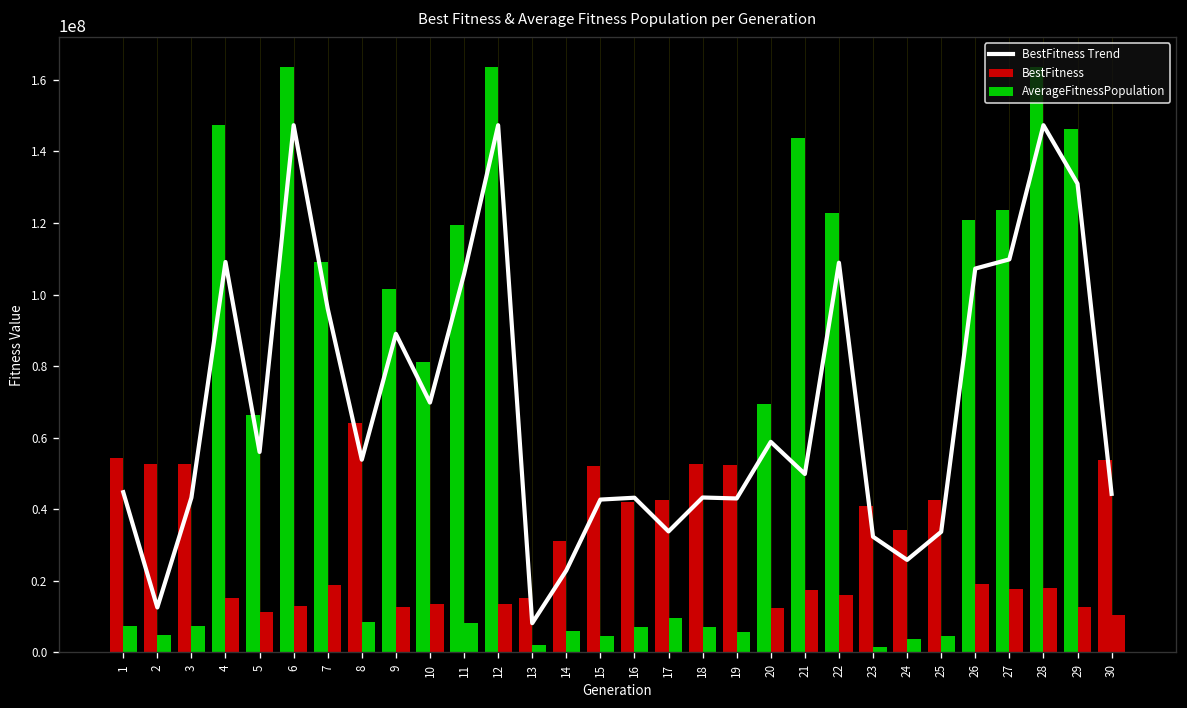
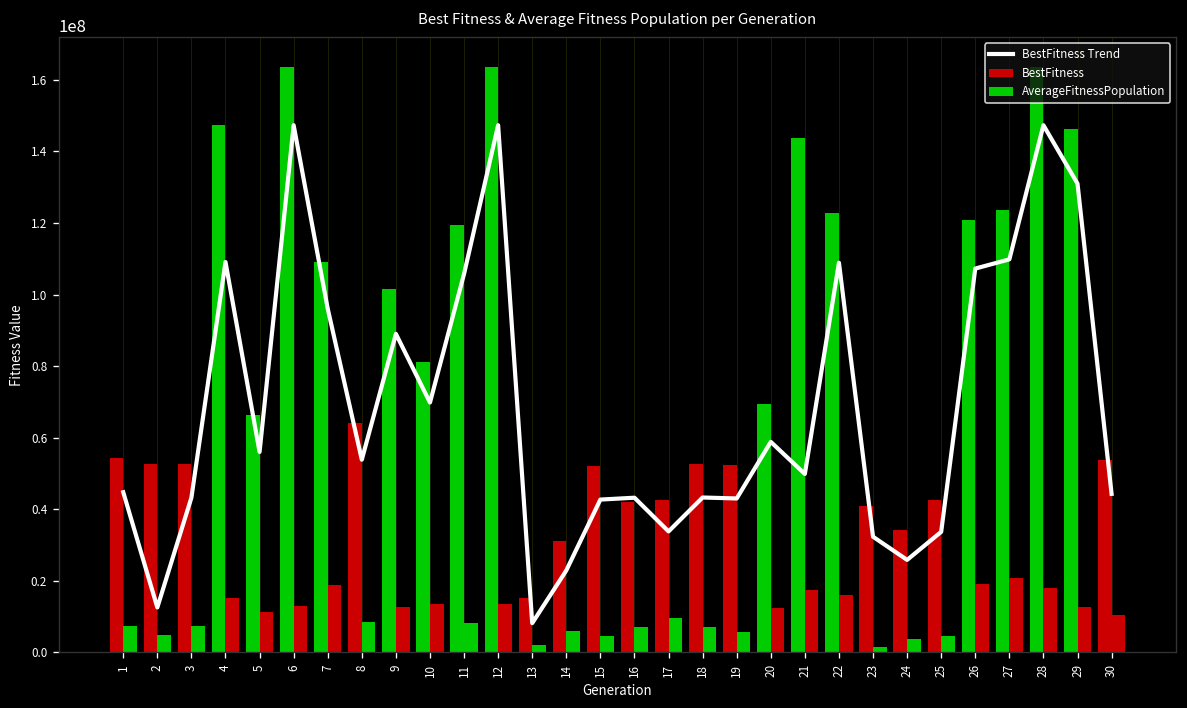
  {
    "BestFitness": {
      "1": 54000000,
      "2": 53000000,
      "3": 53000000,
      "4": 147000000,
      "5": 66000000,
      "6": 164000000,
      "7": 109000000,
      "8": 64000000,
      "9": 102000000,
      "10": 81000000,
      "11": 119000000,
      "12": 164000000,
      "13": 15000000,
      "14": 31000000,
      "15": 52000000,
      "16": 42000000,
      "17": 43000000,
      "18": 53000000,
      "19": 52000000,
      "20": 69000000,
      "21": 144000000,
      "22": 123000000,
      "23": 41000000,
      "24": 34000000,
      "25": 43000000,
      "26": 121000000,
      "27": 124000000,
      "29": 146000000,
      "30": 54000000
    },
    "BestFitness Trend": {
      "1": 45000000,
      "2": 13000000,
      "3": 43000000,
      "4": 109000000,
      "5": 56000000,
      "6": 147000000,
      "7": 96000000,
      "8": 54000000,
      "9": 89000000,
      "10": 70000000,
      "11": 106000000,
      "12": 147000000,
      "13": 8000000,
      "14": 23000000,
      "15": 43000000,
      "16": 43000000,
      "17": 34000000,
      "18": 43000000,
      "19": 43000000,
      "20": 59000000,
      "21": 50000000,
      "22": 109000000,
      "23": 32000000,
      "24": 26000000,
      "25": 34000000,
      "26": 107000000,
      "27": 110000000,
      "28": 147000000,
      "29": 131000000,
      "30": 44000000
    },
    "AverageFitnessPopulation": {
      "1": 7000000,
      "2": 5000000,
      "3": 7000000,
      "4": 15000000,
      "5": 11000000,
      "6": 13000000,
      "7": 19000000,
      "8": 8000000,
      "9": 13000000,
      "10": 13000000,
      "11": 8000000,
      "12": 13000000,
      "13": 2000000,
      "14": 6000000,
      "15": 5000000,
      "16": 7000000,
      "17": 10000000,
      "18": 7000000,
      "19": 6000000,
      "20": 13000000,
      "21": 18000000,
      "22": 16000000,
      "23": 1000000,
      "24": 4000000,
      "25": 5000000,
      "26": 19000000,
-     "27": 18000000,
+     "27": 21000000,
      "28": 18000000,
      "29": 13000000,
      "30": 10000000
    }
  }
